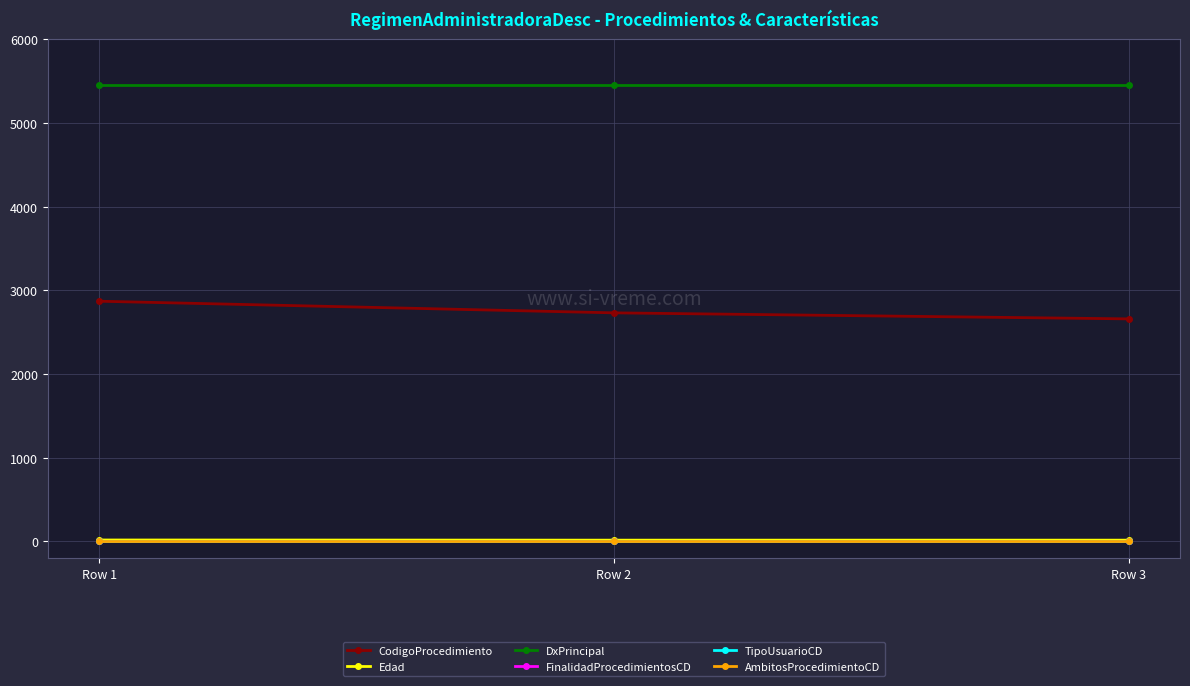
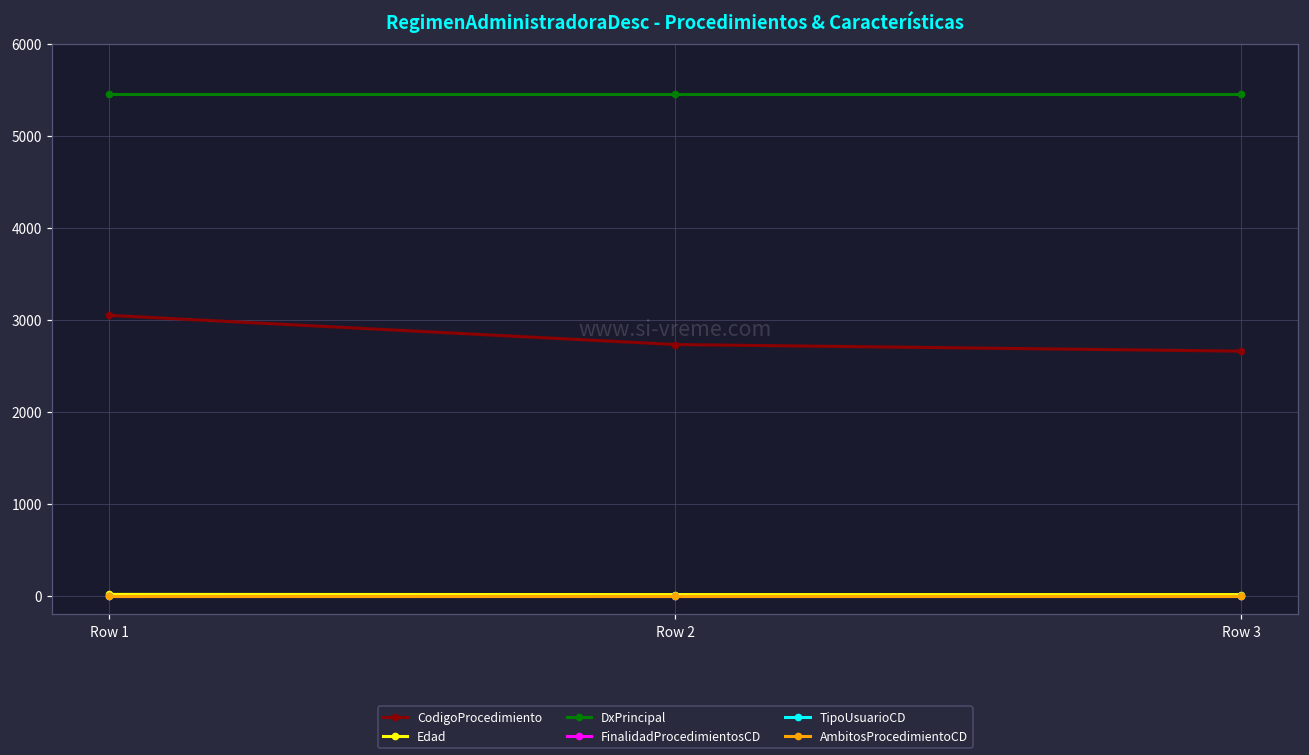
  {
    "CodigoProcedimiento": {
-     "Row 1": 2900,
+     "Row 1": 3000,
      "Row 2": 2700,
      "Row 3": 2700
    },
    "DxPrincipal": {
      "Row 1": 5500,
      "Row 2": 5500,
      "Row 3": 5500
    }
  }
